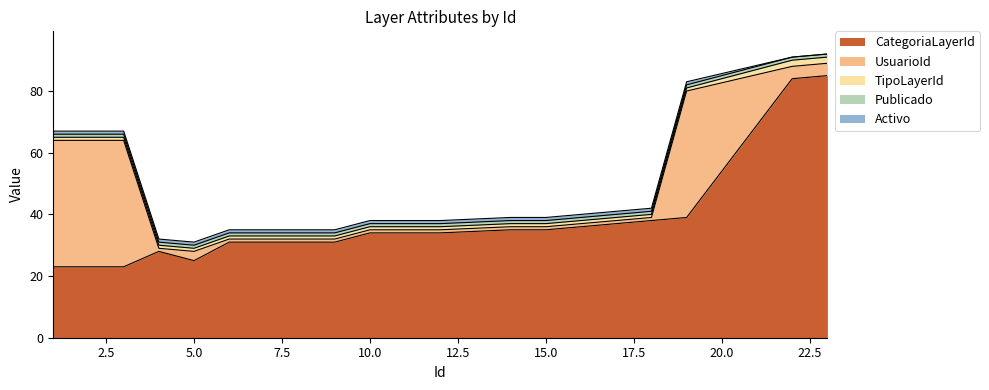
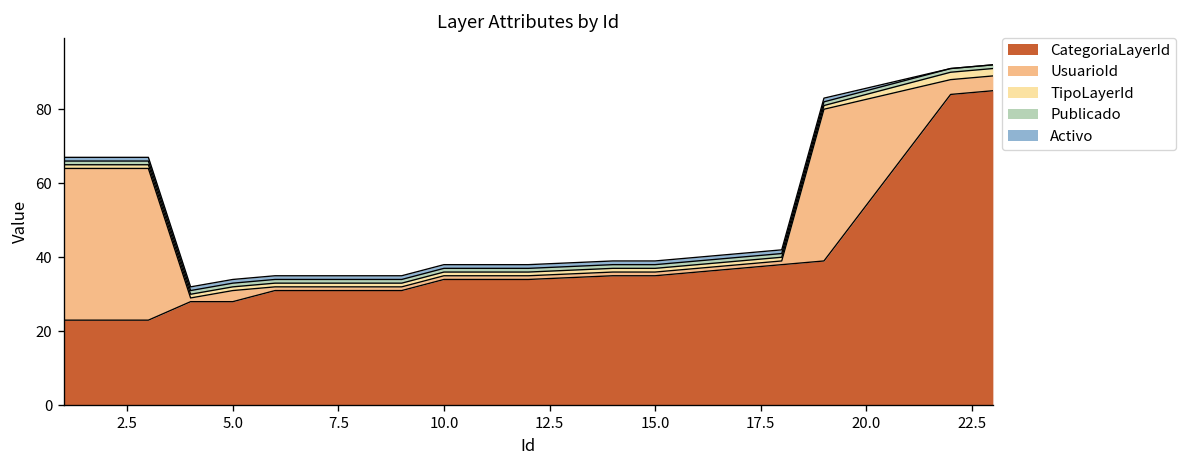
  {
    "CategoriaLayerId": {
-     "5.0": 25,
+     "5.0": 28,
      "10.0": 34,
      "15.0": 35
    },
    "Publicado": {
      "5.0": 1,
      "10.0": 1,
      "15.0": 1
    },
    "Activo": {
      "5.0": 1,
      "10.0": 1,
      "15.0": 1
    }
  }
